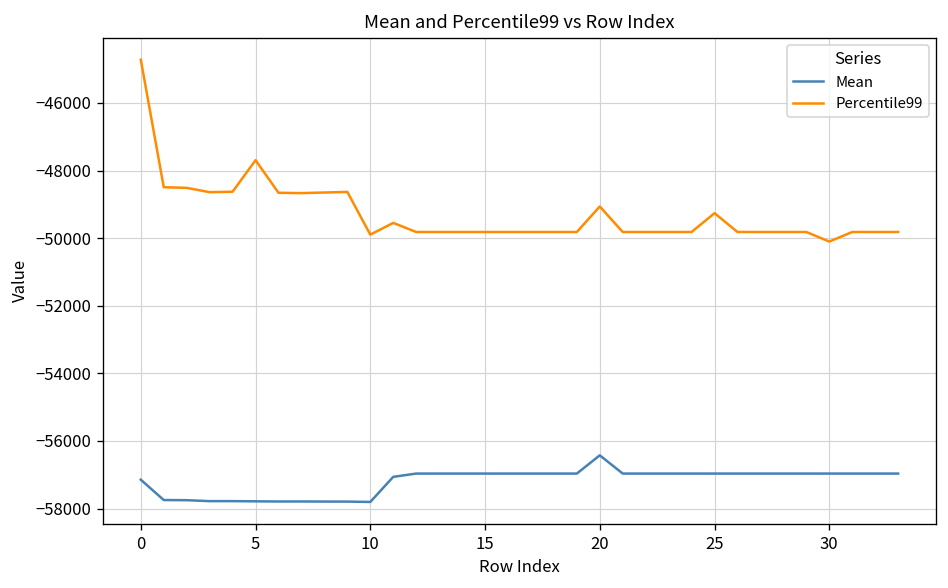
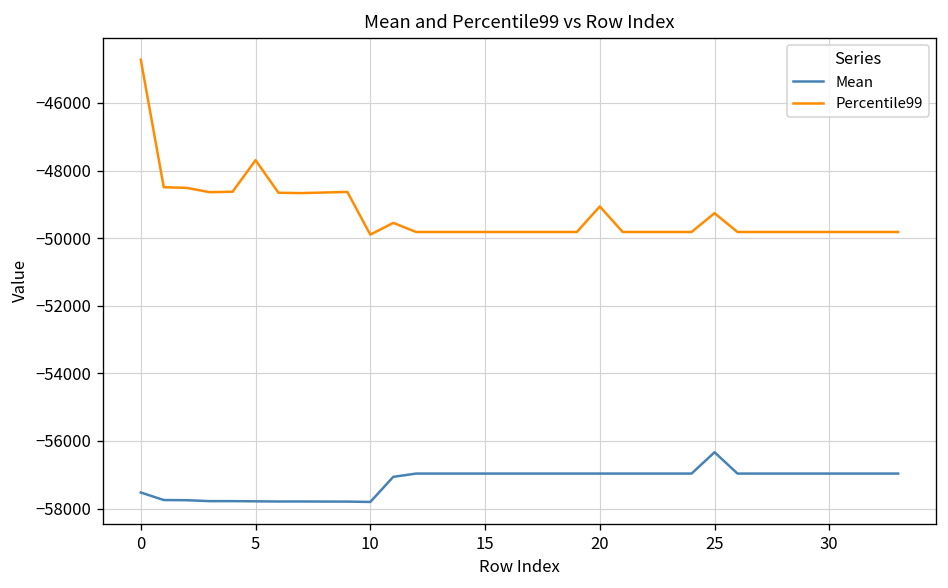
  {
    "Mean": {
-     "0": -57100,
+     "0": -57500,
      "5": -57800,
      "10": -57800,
      "15": -57000,
-     "20": -56400,
-     "25": -57000,
+     "20": -57000,
+     "25": -56300,
      "30": -57000
    },
    "Percentile99": {
      "0": -44700,
      "5": -47700,
      "10": -49900,
      "15": -49800,
      "20": -49100,
      "25": -49300,
-     "30": -50100
+     "30": -49800
    }
  }
